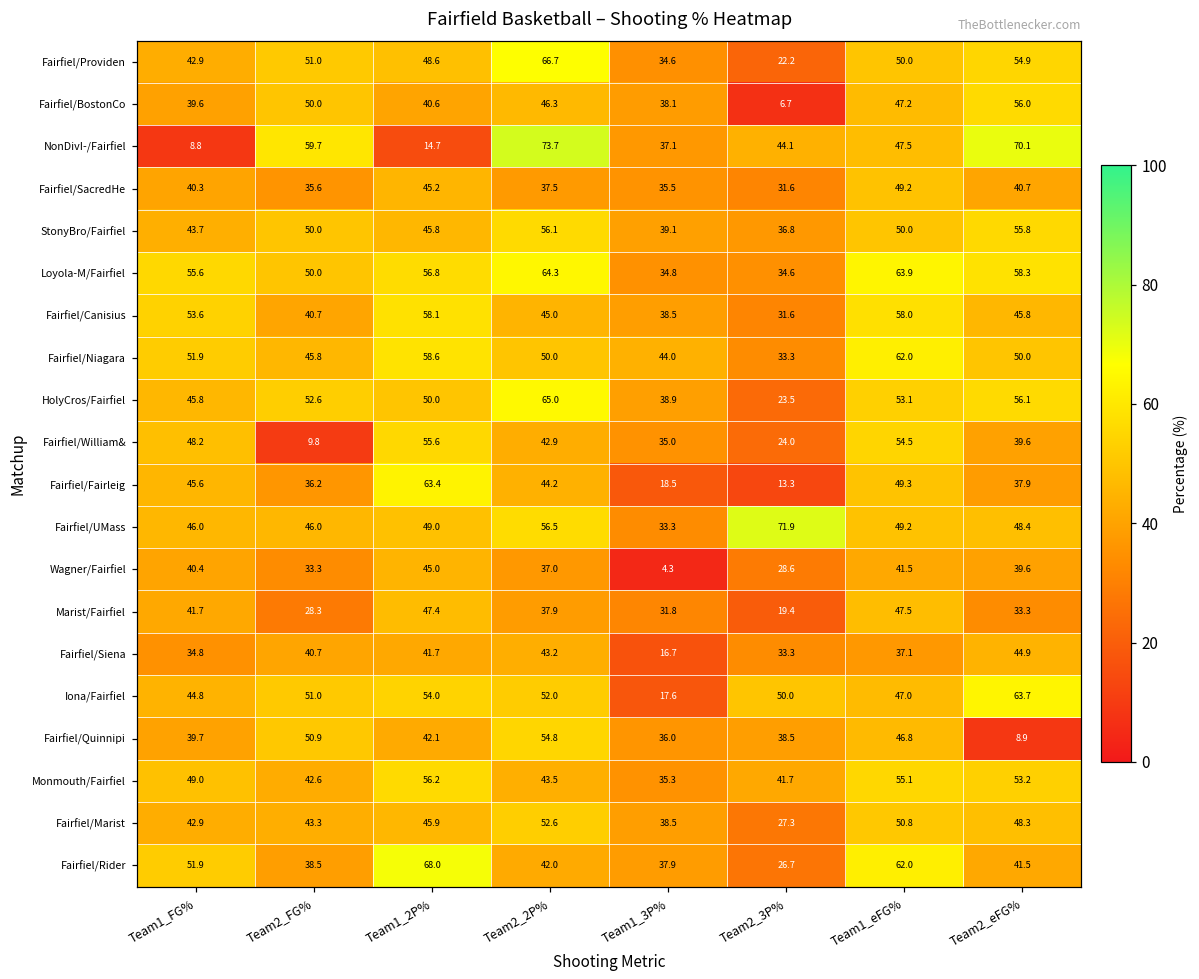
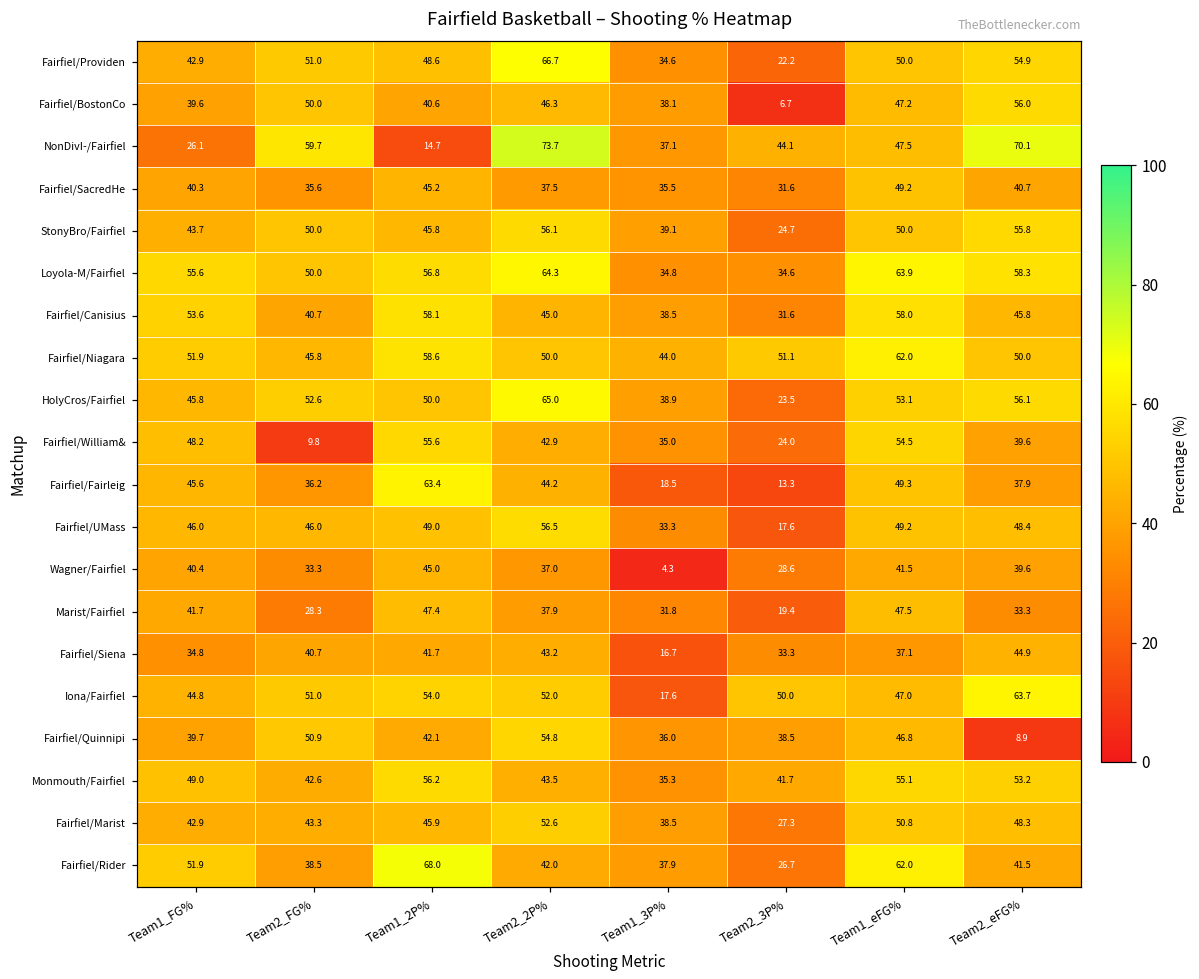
  {
    "Fairfiel/Providen": {
      "Team1_FG%": 42.9,
      "Team2_FG%": 51.0,
      "Team1_2P%": 48.6,
      "Team2_2P%": 66.7,
      "Team1_3P%": 34.6,
      "Team2_3P%": 22.2,
      "Team1_eFG%": 50.0,
      "Team2_eFG%": 54.9
    },
    "Fairfiel/BostonCo": {
      "Team1_FG%": 39.6,
      "Team2_FG%": 50.0,
      "Team1_2P%": 40.6,
      "Team2_2P%": 46.3,
      "Team1_3P%": 38.1,
      "Team2_3P%": 6.7,
      "Team1_eFG%": 47.2,
      "Team2_eFG%": 56.0
    },
    "NonDivI-/Fairfiel": {
-     "Team1_FG%": 8.8,
+     "Team1_FG%": 26.1,
      "Team2_FG%": 59.7,
      "Team1_2P%": 14.7,
      "Team2_2P%": 73.7,
      "Team1_3P%": 37.1,
      "Team2_3P%": 44.1,
      "Team1_eFG%": 47.5,
      "Team2_eFG%": 70.1
    },
    "Fairfiel/SacredHe": {
      "Team1_FG%": 40.3,
      "Team2_FG%": 35.6,
      "Team1_2P%": 45.2,
      "Team2_2P%": 37.5,
      "Team1_3P%": 35.5,
      "Team2_3P%": 31.6,
      "Team1_eFG%": 49.2,
      "Team2_eFG%": 40.7
    },
    "StonyBro/Fairfiel": {
      "Team1_FG%": 43.7,
      "Team2_FG%": 50.0,
      "Team1_2P%": 45.8,
      "Team2_2P%": 56.1,
      "Team1_3P%": 39.1,
-     "Team2_3P%": 36.8,
+     "Team2_3P%": 24.7,
      "Team1_eFG%": 50.0,
      "Team2_eFG%": 55.8
    },
    "Loyola-M/Fairfiel": {
      "Team1_FG%": 55.6,
      "Team2_FG%": 50.0,
      "Team1_2P%": 56.8,
      "Team2_2P%": 64.3,
      "Team1_3P%": 34.8,
      "Team2_3P%": 34.6,
      "Team1_eFG%": 63.9,
      "Team2_eFG%": 58.3
    },
    "Fairfiel/Canisius": {
      "Team1_FG%": 53.6,
      "Team2_FG%": 40.7,
      "Team1_2P%": 58.1,
      "Team2_2P%": 45.0,
      "Team1_3P%": 38.5,
      "Team2_3P%": 31.6,
      "Team1_eFG%": 58.0,
      "Team2_eFG%": 45.8
    },
    "Fairfiel/Niagara": {
      "Team1_FG%": 51.9,
      "Team2_FG%": 45.8,
      "Team1_2P%": 58.6,
      "Team2_2P%": 50.0,
      "Team1_3P%": 44.0,
-     "Team2_3P%": 33.3,
+     "Team2_3P%": 51.1,
      "Team1_eFG%": 62.0,
      "Team2_eFG%": 50.0
    },
    "HolyCros/Fairfiel": {
      "Team1_FG%": 45.8,
      "Team2_FG%": 52.6,
      "Team1_2P%": 50.0,
      "Team2_2P%": 65.0,
      "Team1_3P%": 38.9,
      "Team2_3P%": 23.5,
      "Team1_eFG%": 53.1,
      "Team2_eFG%": 56.1
    },
    "Fairfiel/William&": {
      "Team1_FG%": 48.2,
      "Team2_FG%": 9.8,
      "Team1_2P%": 55.6,
      "Team2_2P%": 42.9,
      "Team1_3P%": 35.0,
      "Team2_3P%": 24.0,
      "Team1_eFG%": 54.5,
      "Team2_eFG%": 39.6
    },
    "Fairfiel/Fairleig": {
      "Team1_FG%": 45.6,
      "Team2_FG%": 36.2,
      "Team1_2P%": 63.4,
      "Team2_2P%": 44.2,
      "Team1_3P%": 18.5,
      "Team2_3P%": 13.3,
      "Team1_eFG%": 49.3,
      "Team2_eFG%": 37.9
    },
    "Fairfiel/UMass": {
      "Team1_FG%": 46.0,
      "Team2_FG%": 46.0,
      "Team1_2P%": 49.0,
      "Team2_2P%": 56.5,
      "Team1_3P%": 33.3,
-     "Team2_3P%": 71.9,
+     "Team2_3P%": 17.6,
      "Team1_eFG%": 49.2,
      "Team2_eFG%": 48.4
    },
    "Wagner/Fairfiel": {
      "Team1_FG%": 40.4,
      "Team2_FG%": 33.3,
      "Team1_2P%": 45.0,
      "Team2_2P%": 37.0,
      "Team1_3P%": 4.3,
      "Team2_3P%": 28.6,
      "Team1_eFG%": 41.5,
      "Team2_eFG%": 39.6
    },
    "Marist/Fairfiel": {
      "Team1_FG%": 41.7,
      "Team2_FG%": 28.3,
      "Team1_2P%": 47.4,
      "Team2_2P%": 37.9,
      "Team1_3P%": 31.8,
      "Team2_3P%": 19.4,
      "Team1_eFG%": 47.5,
      "Team2_eFG%": 33.3
    },
    "Fairfiel/Siena": {
      "Team1_FG%": 34.8,
      "Team2_FG%": 40.7,
      "Team1_2P%": 41.7,
      "Team2_2P%": 43.2,
      "Team1_3P%": 16.7,
      "Team2_3P%": 33.3,
      "Team1_eFG%": 37.1,
      "Team2_eFG%": 44.9
    },
    "Iona/Fairfiel": {
      "Team1_FG%": 44.8,
      "Team2_FG%": 51.0,
      "Team1_2P%": 54.0,
      "Team2_2P%": 52.0,
      "Team1_3P%": 17.6,
      "Team2_3P%": 50.0,
      "Team1_eFG%": 47.0,
      "Team2_eFG%": 63.7
    },
    "Fairfiel/Quinnipi": {
      "Team1_FG%": 39.7,
      "Team2_FG%": 50.9,
      "Team1_2P%": 42.1,
      "Team2_2P%": 54.8,
      "Team1_3P%": 36.0,
      "Team2_3P%": 38.5,
      "Team1_eFG%": 46.8,
      "Team2_eFG%": 8.9
    },
    "Monmouth/Fairfiel": {
      "Team1_FG%": 49.0,
      "Team2_FG%": 42.6,
      "Team1_2P%": 56.2,
      "Team2_2P%": 43.5,
      "Team1_3P%": 35.3,
      "Team2_3P%": 41.7,
      "Team1_eFG%": 55.1,
      "Team2_eFG%": 53.2
    },
    "Fairfiel/Marist": {
      "Team1_FG%": 42.9,
      "Team2_FG%": 43.3,
      "Team1_2P%": 45.9,
      "Team2_2P%": 52.6,
      "Team1_3P%": 38.5,
      "Team2_3P%": 27.3,
      "Team1_eFG%": 50.8,
      "Team2_eFG%": 48.3
    },
    "Fairfiel/Rider": {
      "Team1_FG%": 51.9,
      "Team2_FG%": 38.5,
      "Team1_2P%": 68.0,
      "Team2_2P%": 42.0,
      "Team1_3P%": 37.9,
      "Team2_3P%": 26.7,
      "Team1_eFG%": 62.0,
      "Team2_eFG%": 41.5
    }
  }
